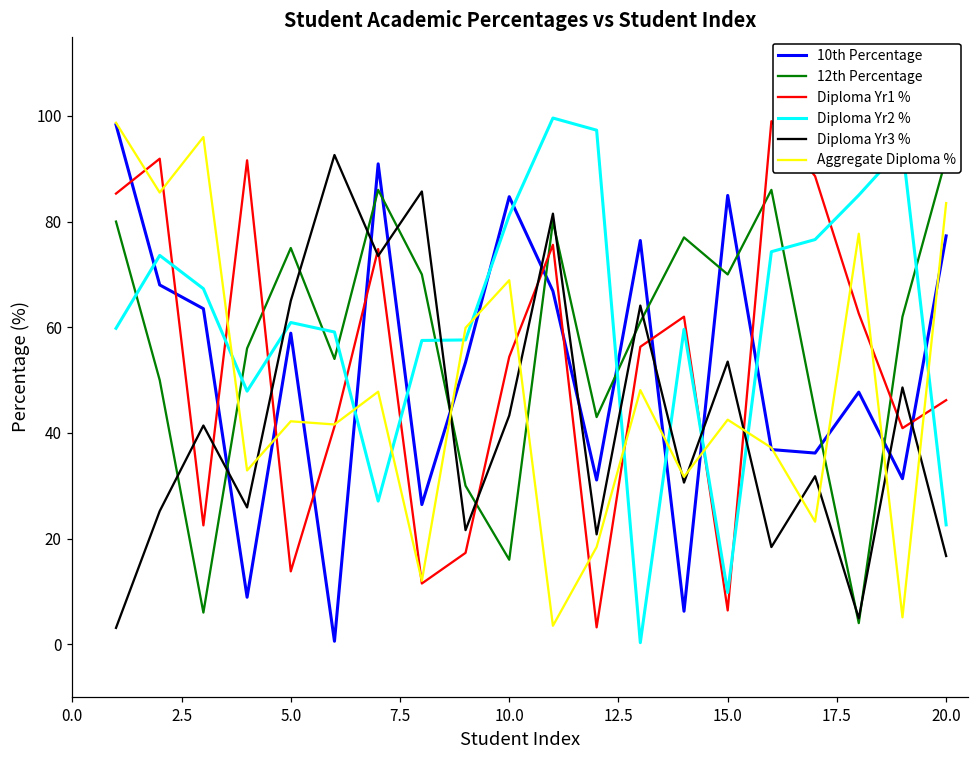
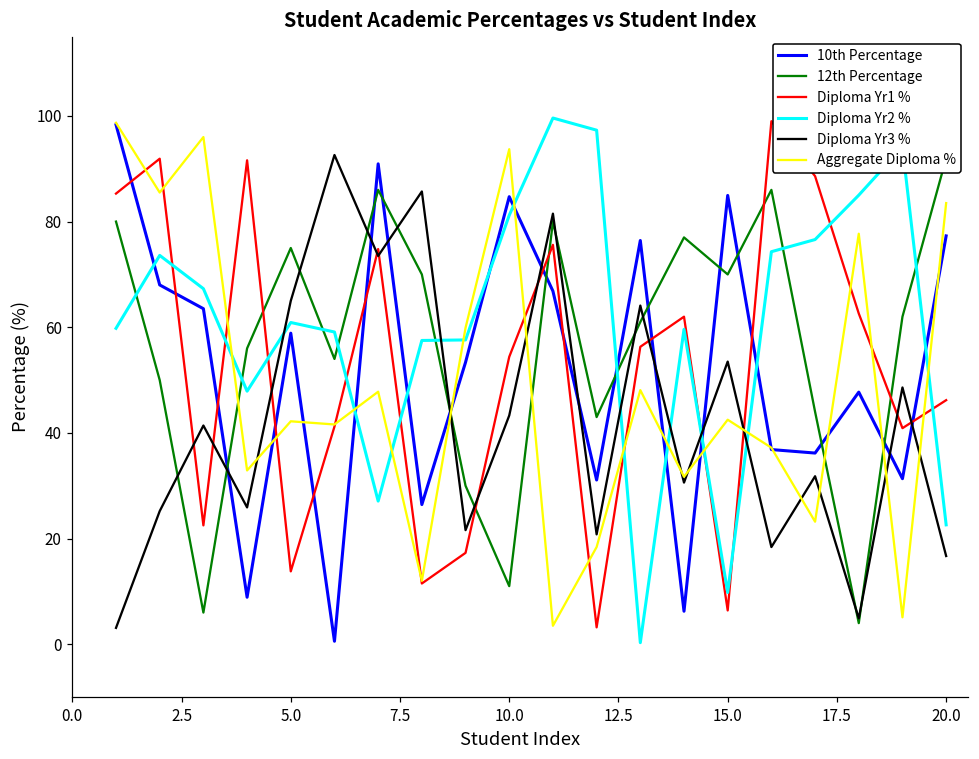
  {
    "10th Percentage": {
      "5.0": 59,
      "10.0": 85,
      "15.0": 85,
      "20.0": 77
    },
    "12th Percentage": {
      "5.0": 75,
-     "10.0": 16,
+     "10.0": 11,
      "15.0": 70
    },
    "Diploma Yr1 %": {
      "5.0": 14,
      "10.0": 54,
      "15.0": 6,
      "20.0": 46
    },
    "Diploma Yr2 %": {
      "5.0": 61,
      "10.0": 81,
      "15.0": 10,
      "20.0": 23
    },
    "Diploma Yr3 %": {
      "5.0": 65,
      "10.0": 43,
      "15.0": 54,
      "20.0": 17
    },
    "Aggregate Diploma %": {
      "5.0": 42,
-     "10.0": 69,
+     "10.0": 94,
      "15.0": 43,
      "20.0": 84
    }
  }
